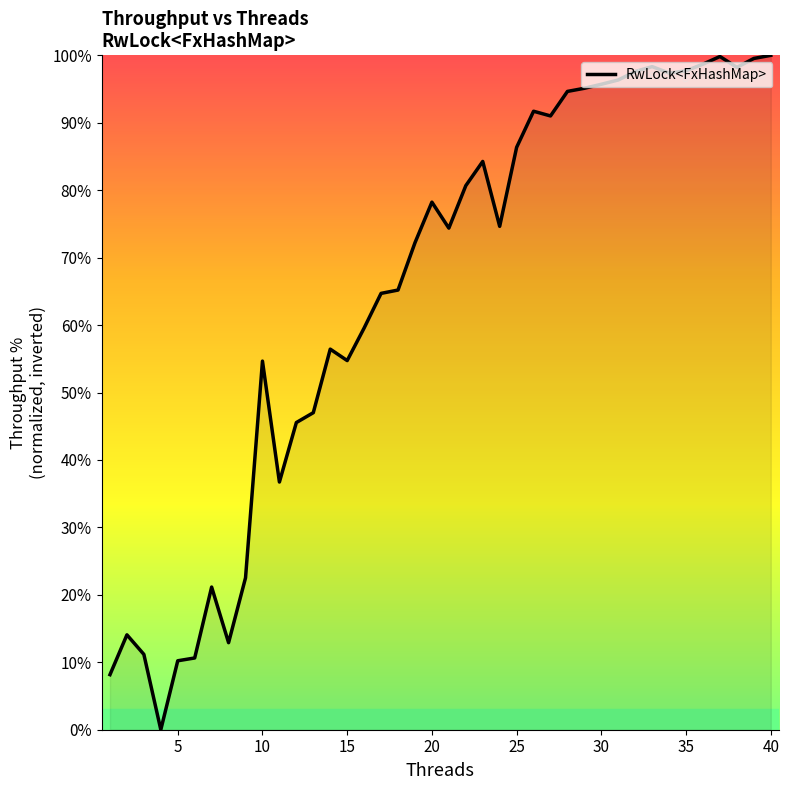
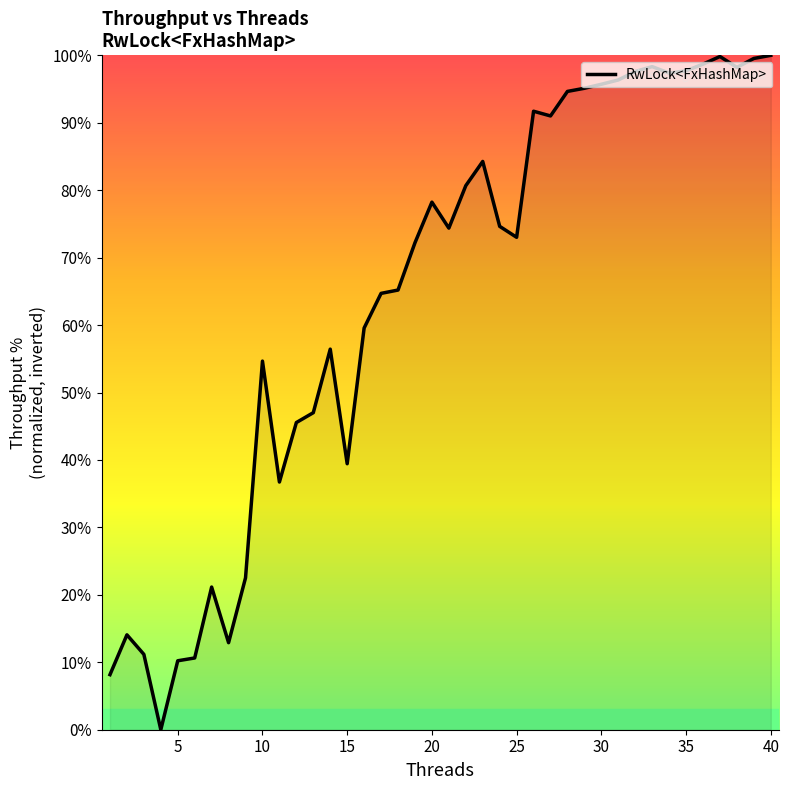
  {
    "5": "10%",
    "10": "55%",
-   "15": "55%",
+   "15": "39%",
    "20": "78%",
-   "25": "86%",
+   "25": "73%",
    "40": "100%"
  }
